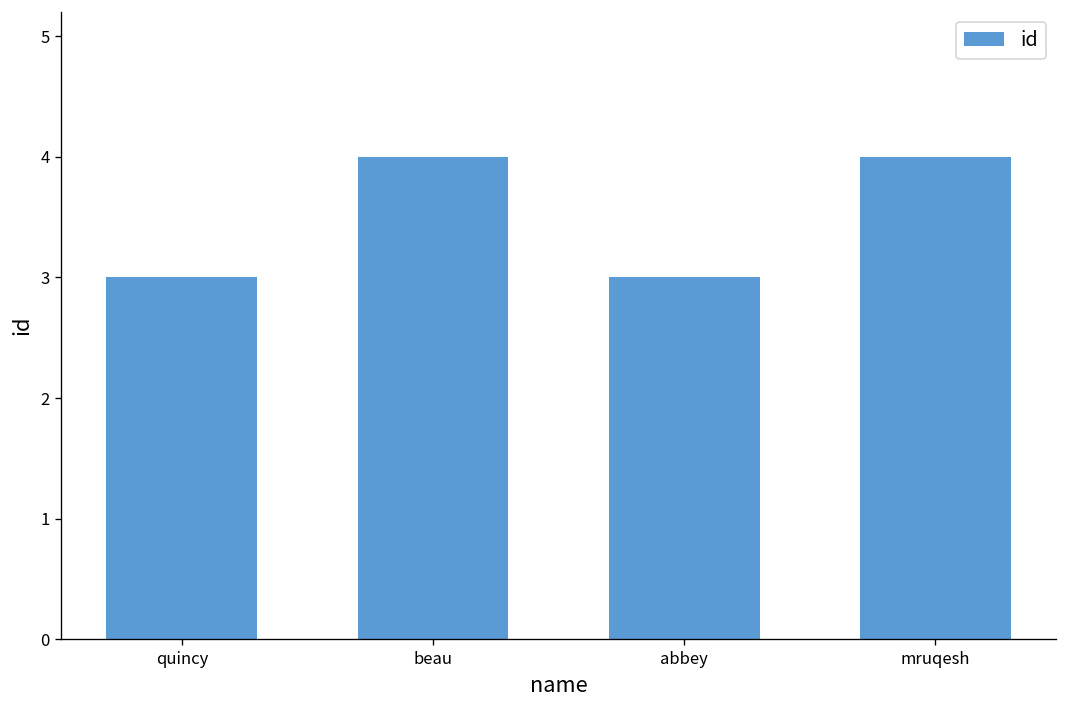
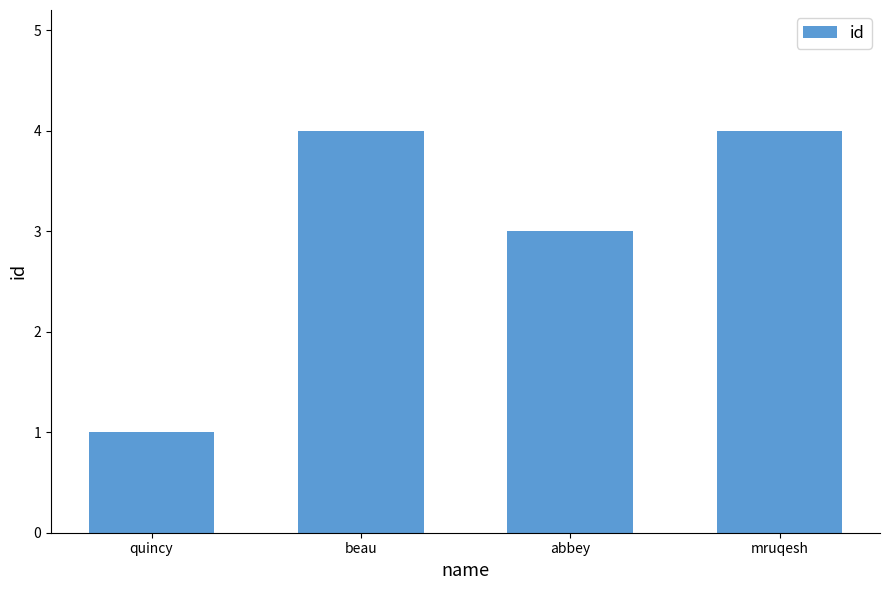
  {
-   "quincy": 3,
+   "quincy": 1,
    "beau": 4,
    "abbey": 3,
    "mruqesh": 4
  }
